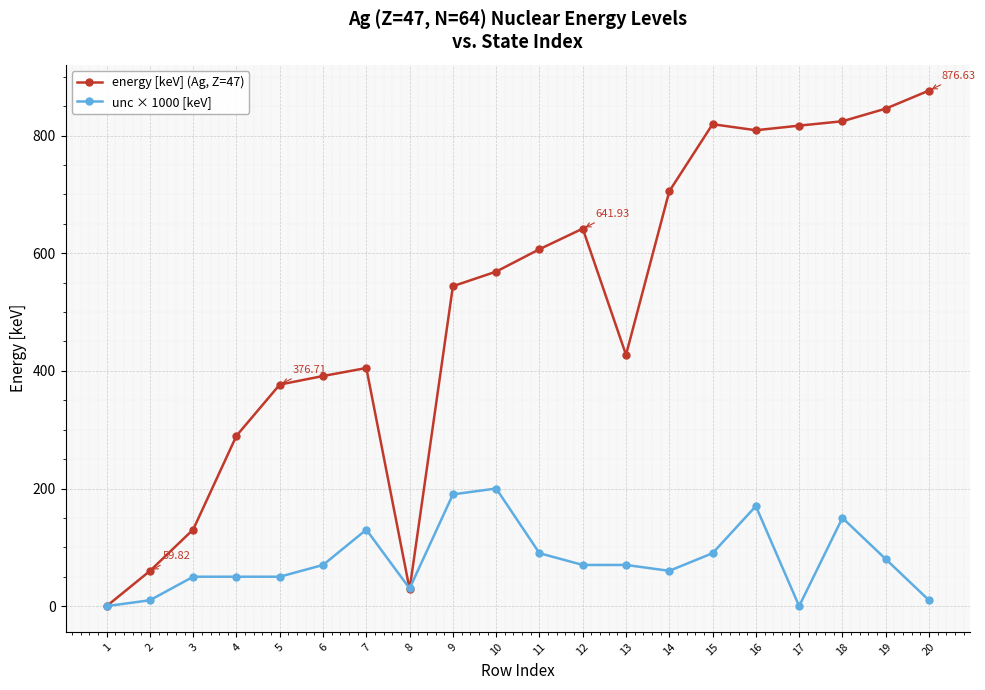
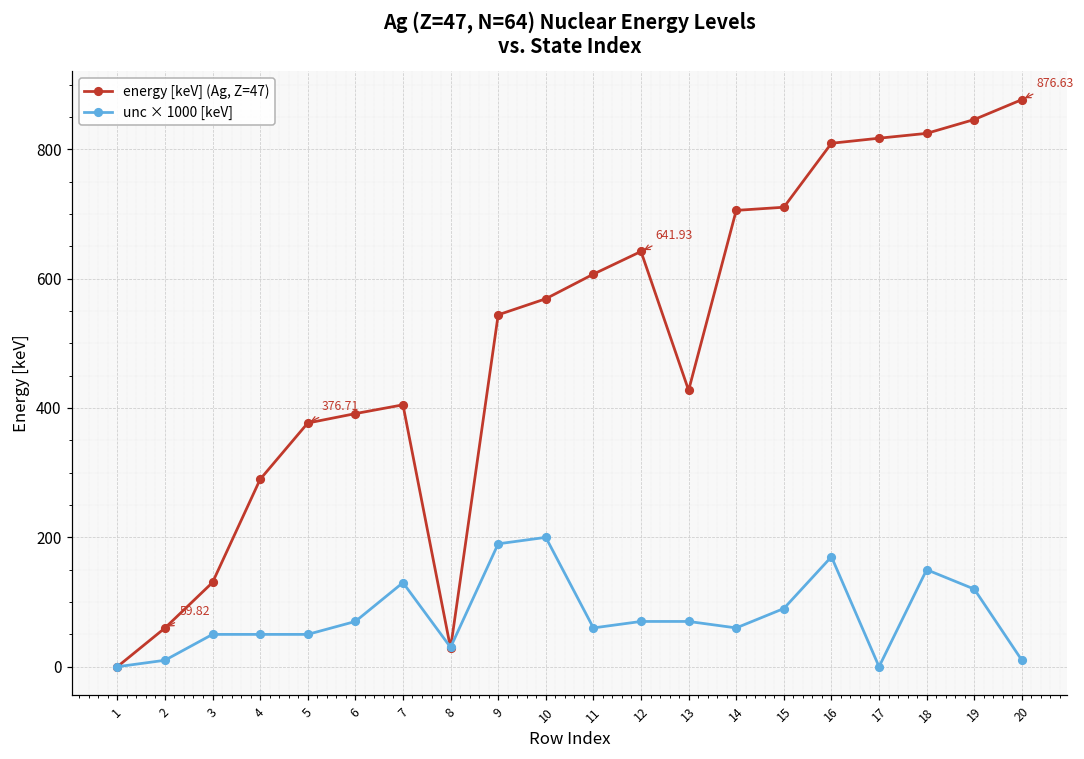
  {
    "energy [keV] (Ag, Z=47)": {
      "3": 130,
      "4": 290,
      "7": 400,
      "9": 540,
      "10": 570,
      "11": 610,
      "13": 430,
      "14": 710,
-     "15": 820,
+     "15": 710,
      "16": 810,
      "17": 820,
      "18": 820,
      "19": 850
    },
    "unc × 1000 [keV]": {
      "2": 10,
      "3": 50,
      "4": 50,
      "5": 50,
      "6": 70,
      "7": 130,
      "9": 190,
      "10": 200,
-     "11": 90,
+     "11": 60,
      "12": 70,
      "13": 70,
      "14": 60,
      "15": 90,
      "16": 170,
      "17": 0,
      "18": 150,
-     "19": 80,
+     "19": 120,
      "20": 10
    }
  }
